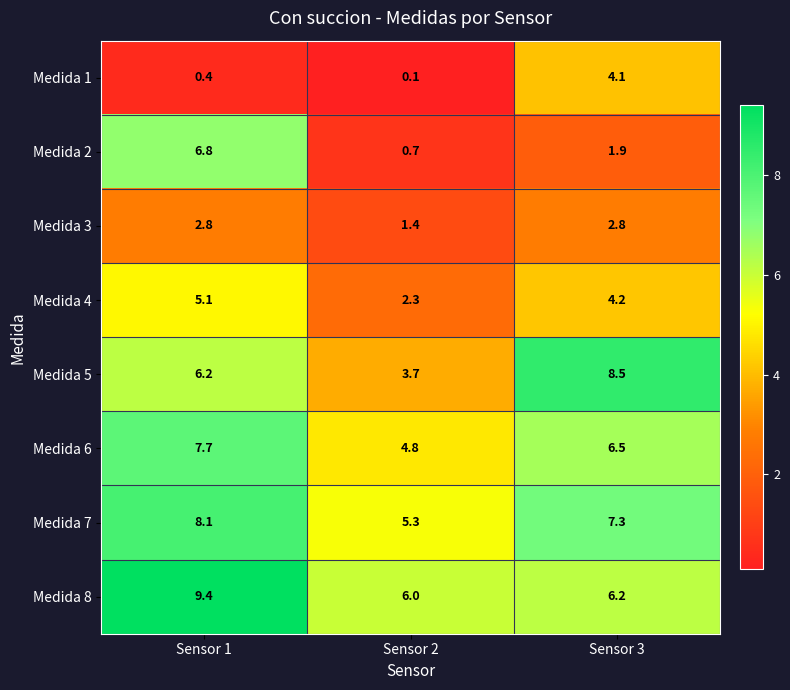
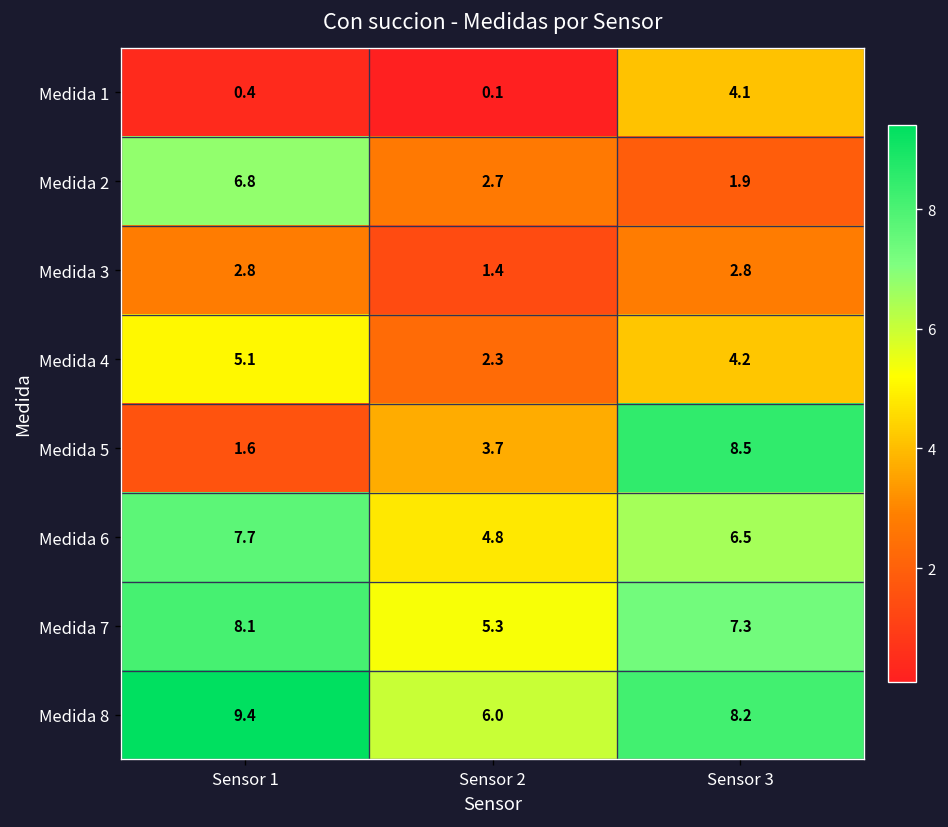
  {
    "Medida 1": {
      "Sensor 1": 0.4,
      "Sensor 2": 0.1,
      "Sensor 3": 4.1
    },
    "Medida 2": {
      "Sensor 1": 6.8,
-     "Sensor 2": 0.7,
+     "Sensor 2": 2.7,
      "Sensor 3": 1.9
    },
    "Medida 3": {
      "Sensor 1": 2.8,
      "Sensor 2": 1.4,
      "Sensor 3": 2.8
    },
    "Medida 4": {
      "Sensor 1": 5.1,
      "Sensor 2": 2.3,
      "Sensor 3": 4.2
    },
    "Medida 5": {
-     "Sensor 1": 6.2,
+     "Sensor 1": 1.6,
      "Sensor 2": 3.7,
      "Sensor 3": 8.5
    },
    "Medida 6": {
      "Sensor 1": 7.7,
      "Sensor 2": 4.8,
      "Sensor 3": 6.5
    },
    "Medida 7": {
      "Sensor 1": 8.1,
      "Sensor 2": 5.3,
      "Sensor 3": 7.3
    },
    "Medida 8": {
      "Sensor 1": 9.4,
      "Sensor 2": 6.0,
-     "Sensor 3": 6.2
+     "Sensor 3": 8.2
    }
  }
